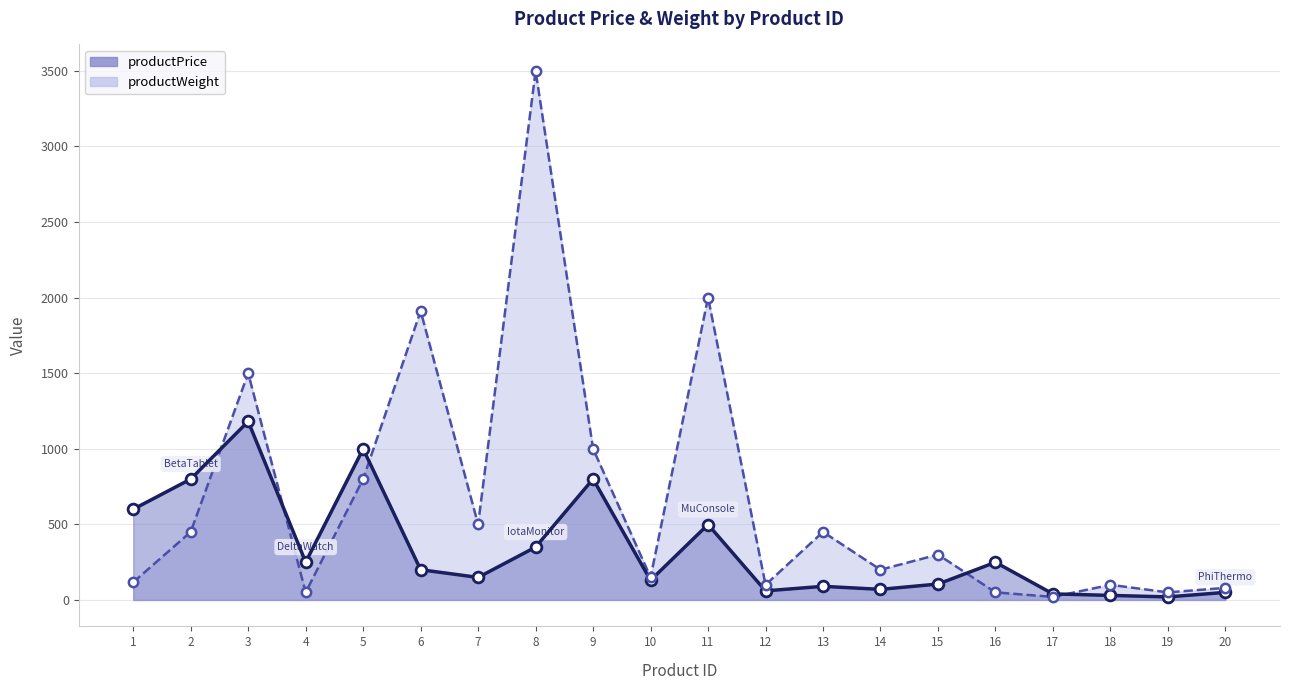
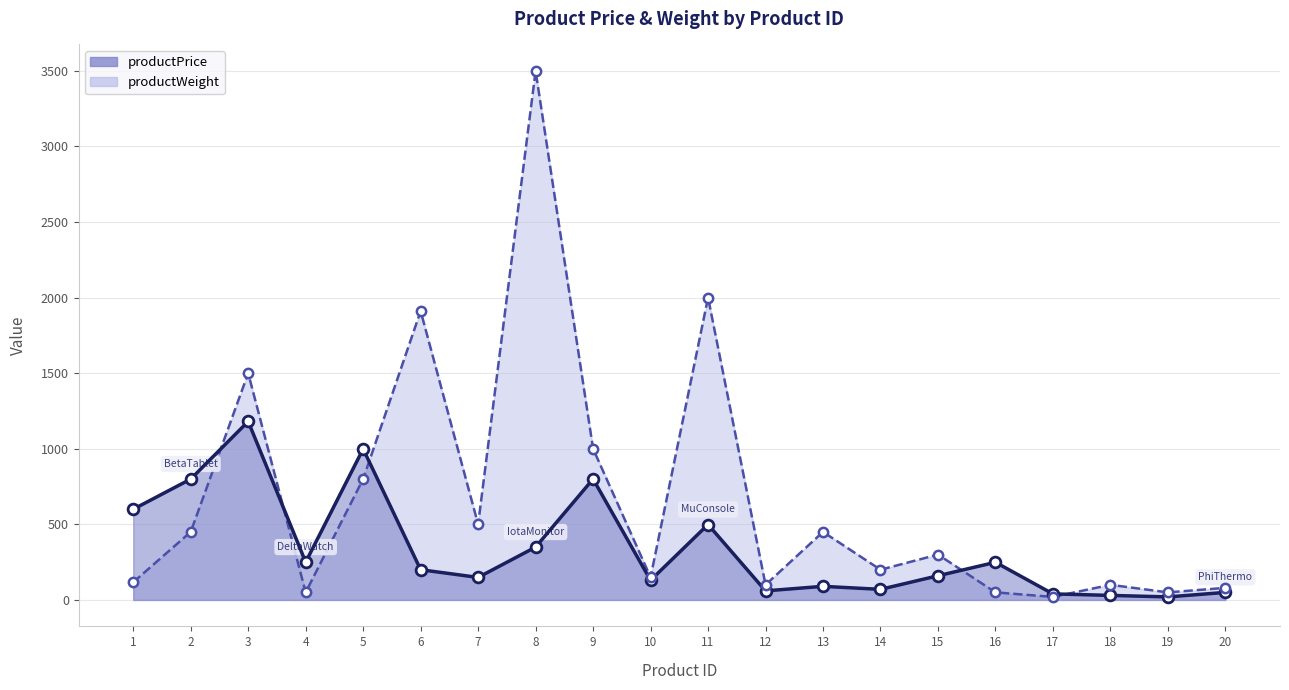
  {
    "productPrice": {
      "1": 600,
      "2": 800,
      "3": 1180,
      "4": 250,
      "5": 1000,
      "6": 200,
      "7": 150,
      "8": 350,
      "9": 800,
      "10": 130,
      "11": 500,
      "12": 60,
      "13": 90,
      "14": 70,
-     "15": 110,
+     "15": 160,
      "16": 250,
      "17": 40,
      "18": 30,
      "19": 20,
      "20": 50
    },
    "productWeight": {
      "1": 120,
      "2": 450,
      "3": 1500,
      "4": 50,
      "5": 800,
      "6": 1910,
      "7": 500,
      "8": 3500,
      "9": 1000,
      "10": 150,
      "11": 2000,
      "12": 100,
      "13": 450,
      "14": 200,
      "15": 300,
      "16": 50,
      "17": 20,
      "18": 100,
      "19": 50,
      "20": 80
    }
  }
